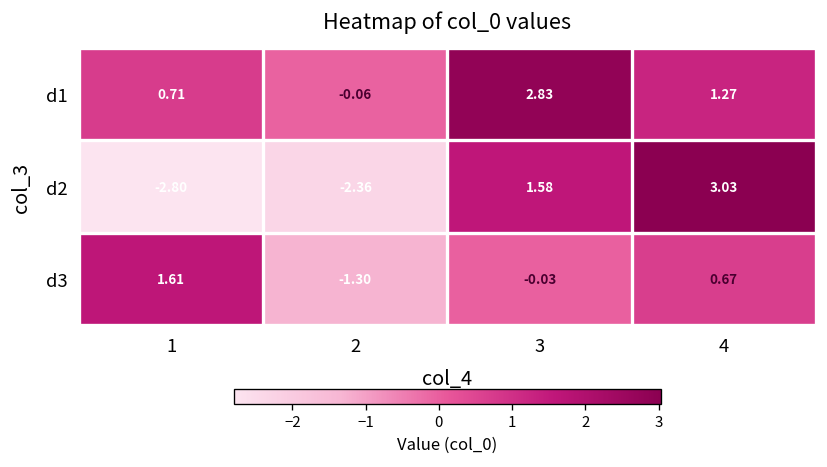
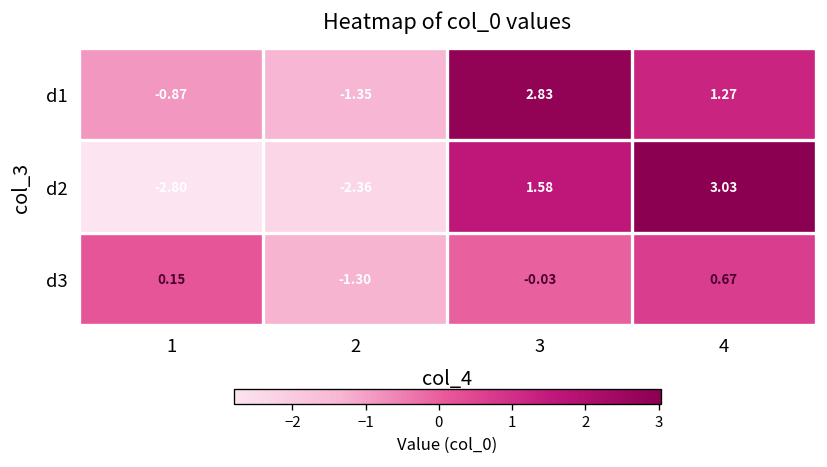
  {
    "d1": {
-     "1": 0.71,
-     "2": -0.06,
+     "1": -0.87,
+     "2": -1.35,
      "3": 2.83,
      "4": 1.27
    },
    "d2": {
      "3": 1.58,
      "4": 3.03
    },
    "d3": {
-     "1": 1.61,
+     "1": 0.15,
      "2": -1.30,
      "3": -0.03,
      "4": 0.67
    }
  }
